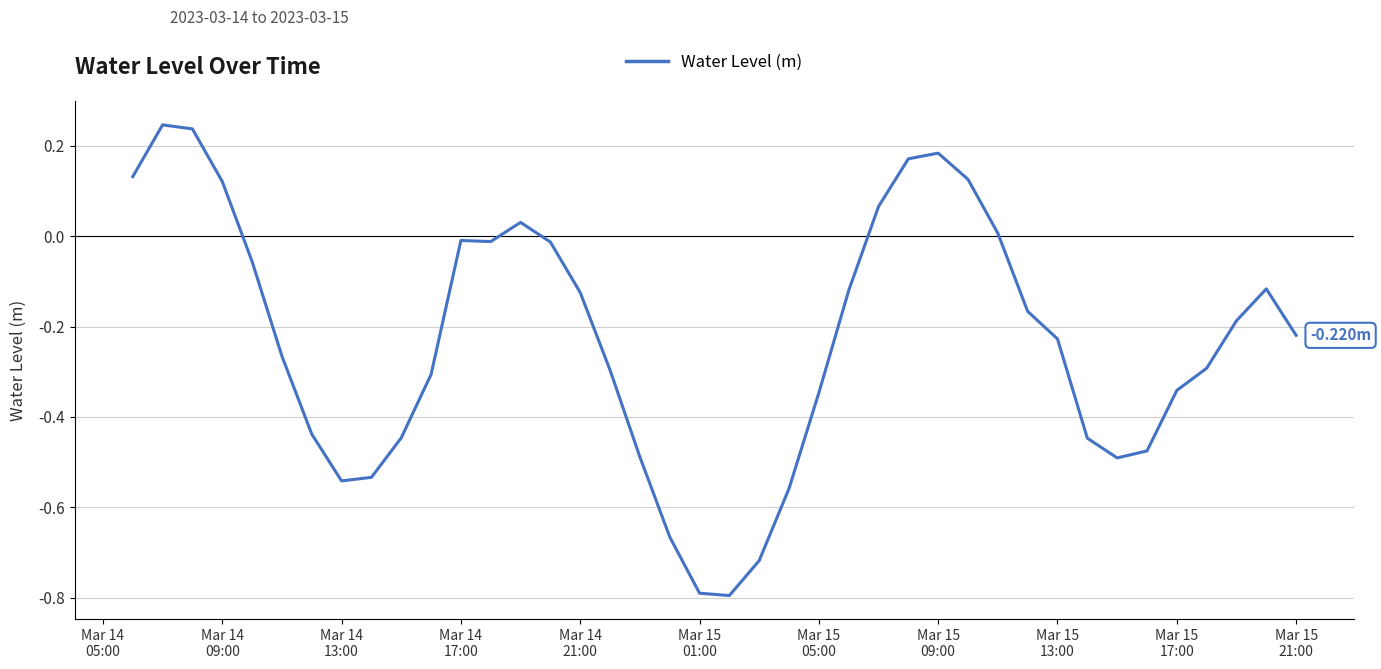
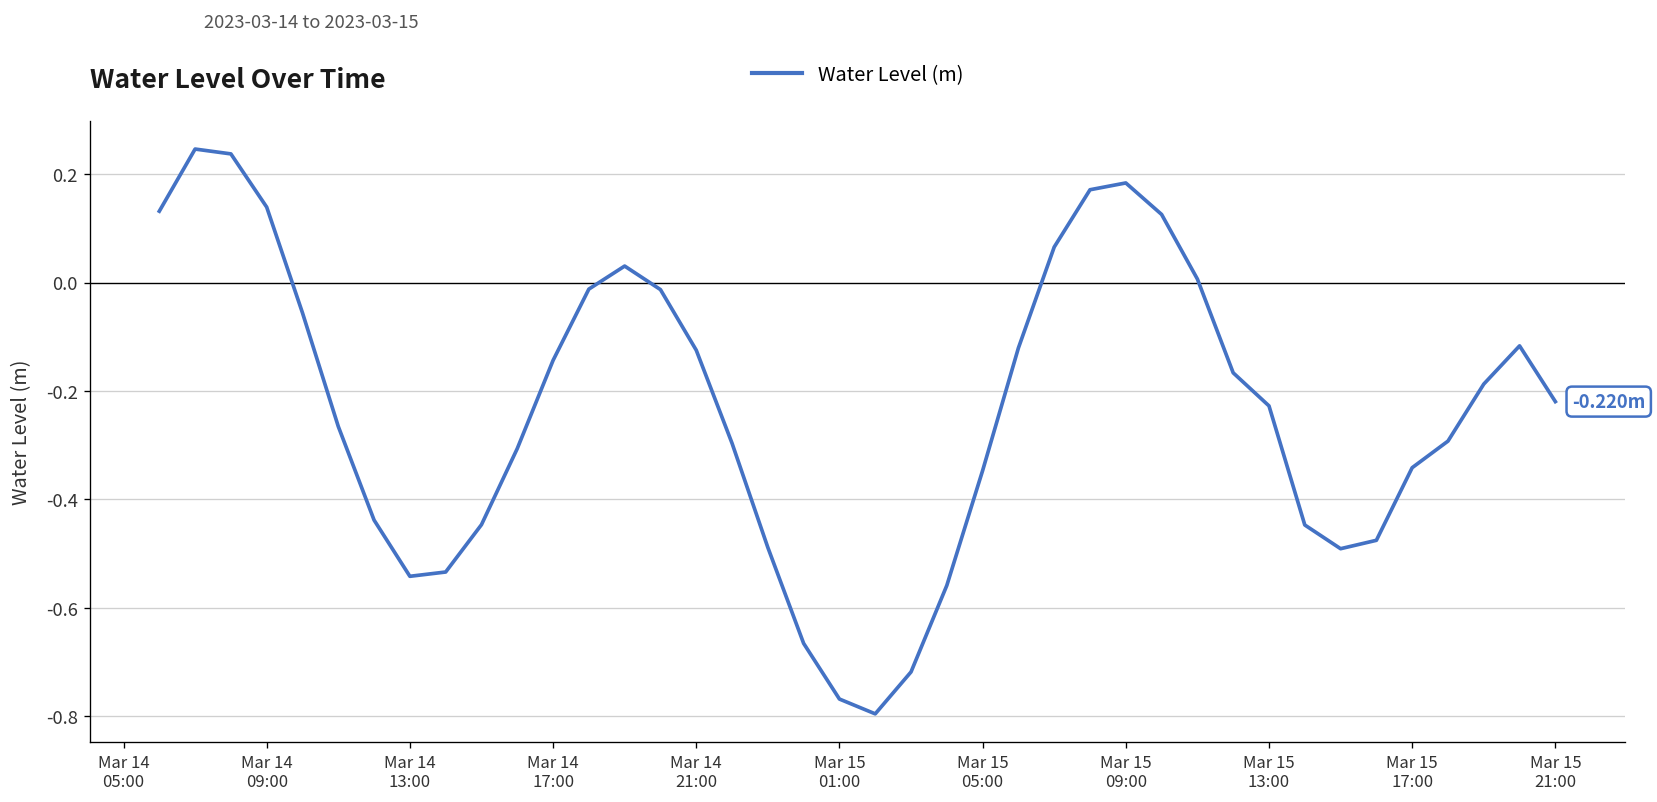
  {
-   "Mar 14 09:00": 0.12,
+   "Mar 14 09:00": 0.14,
    "Mar 14 13:00": -0.54,
-   "Mar 14 17:00": -0.01,
+   "Mar 14 17:00": -0.14,
    "Mar 14 21:00": -0.12,
-   "Mar 15 01:00": -0.79,
+   "Mar 15 01:00": -0.77,
    "Mar 15 05:00": -0.35,
    "Mar 15 09:00": 0.18,
    "Mar 15 13:00": -0.23,
    "Mar 15 17:00": -0.34
  }
